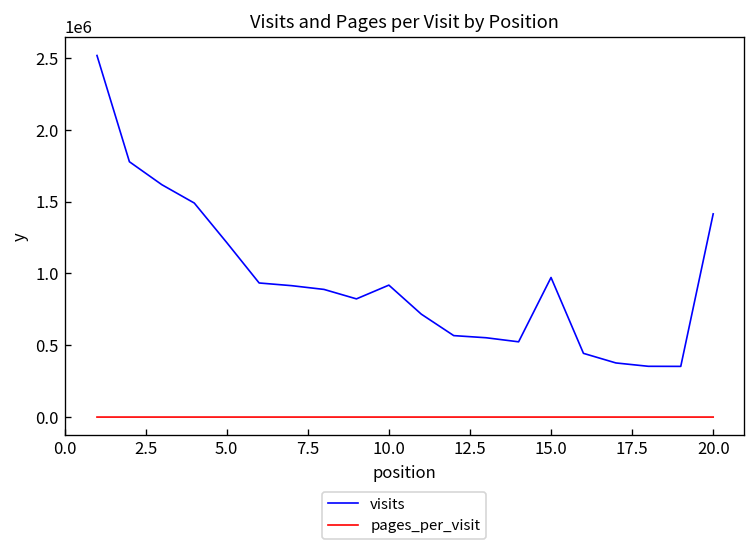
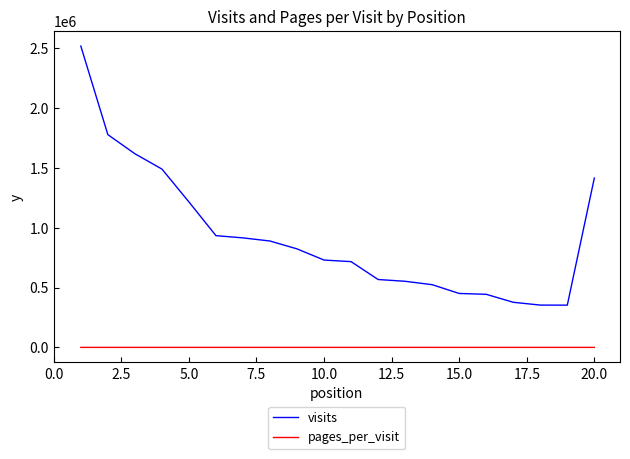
  {
    "visits": {
      "5.0": 1220000,
-     "10.0": 920000,
-     "15.0": 970000,
+     "10.0": 730000,
+     "15.0": 450000,
      "20.0": 1420000
    },
    "pages_per_visit": {
      "5.0": 0,
      "10.0": 0,
      "15.0": 0,
      "20.0": 0
    }
  }
